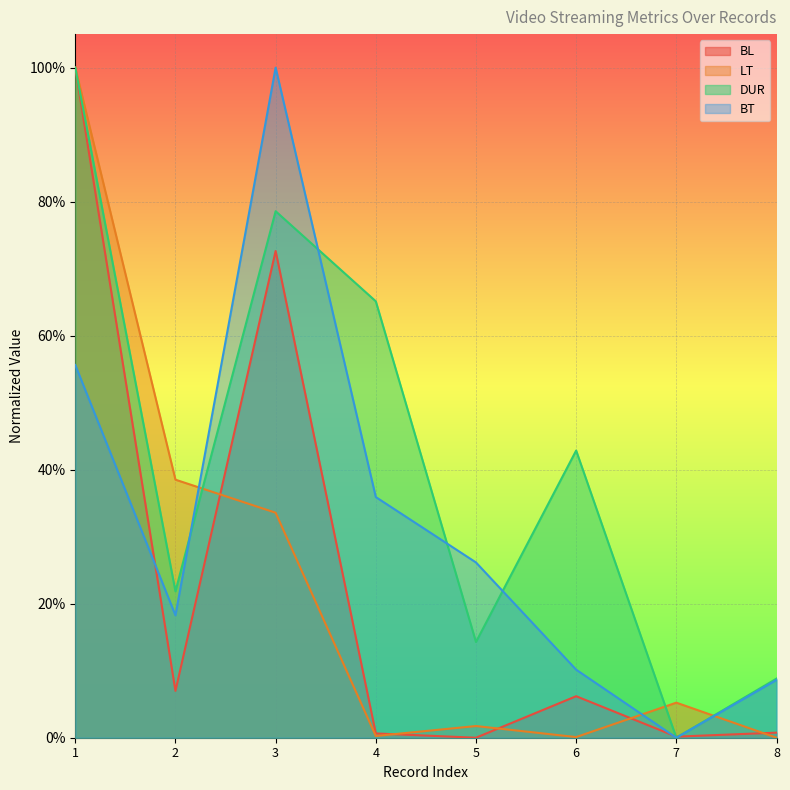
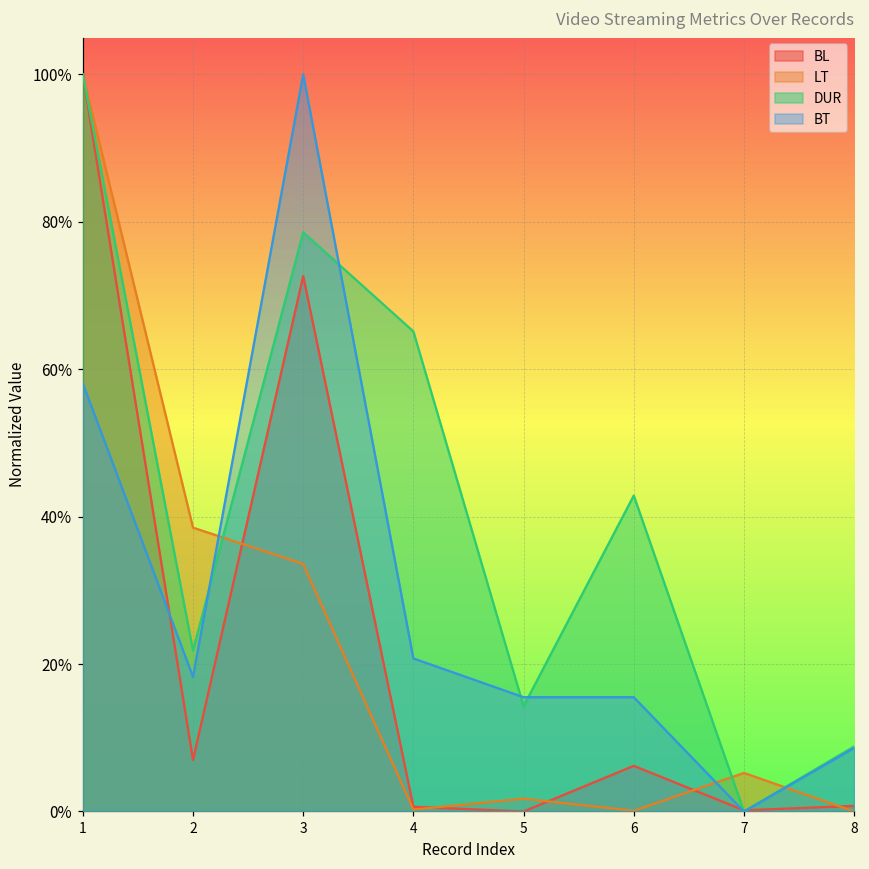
  {
    "DUR": {
      "2": "22%",
      "3": "79%",
      "4": "65%",
      "5": "14%",
      "6": "43%"
    },
    "BT": {
-     "1": "56%",
+     "1": "58%",
      "2": "18%",
      "3": "100%",
-     "4": "36%",
-     "5": "26%",
-     "6": "10%"
+     "4": "21%",
+     "5": "16%",
+     "6": "16%"
    }
  }
